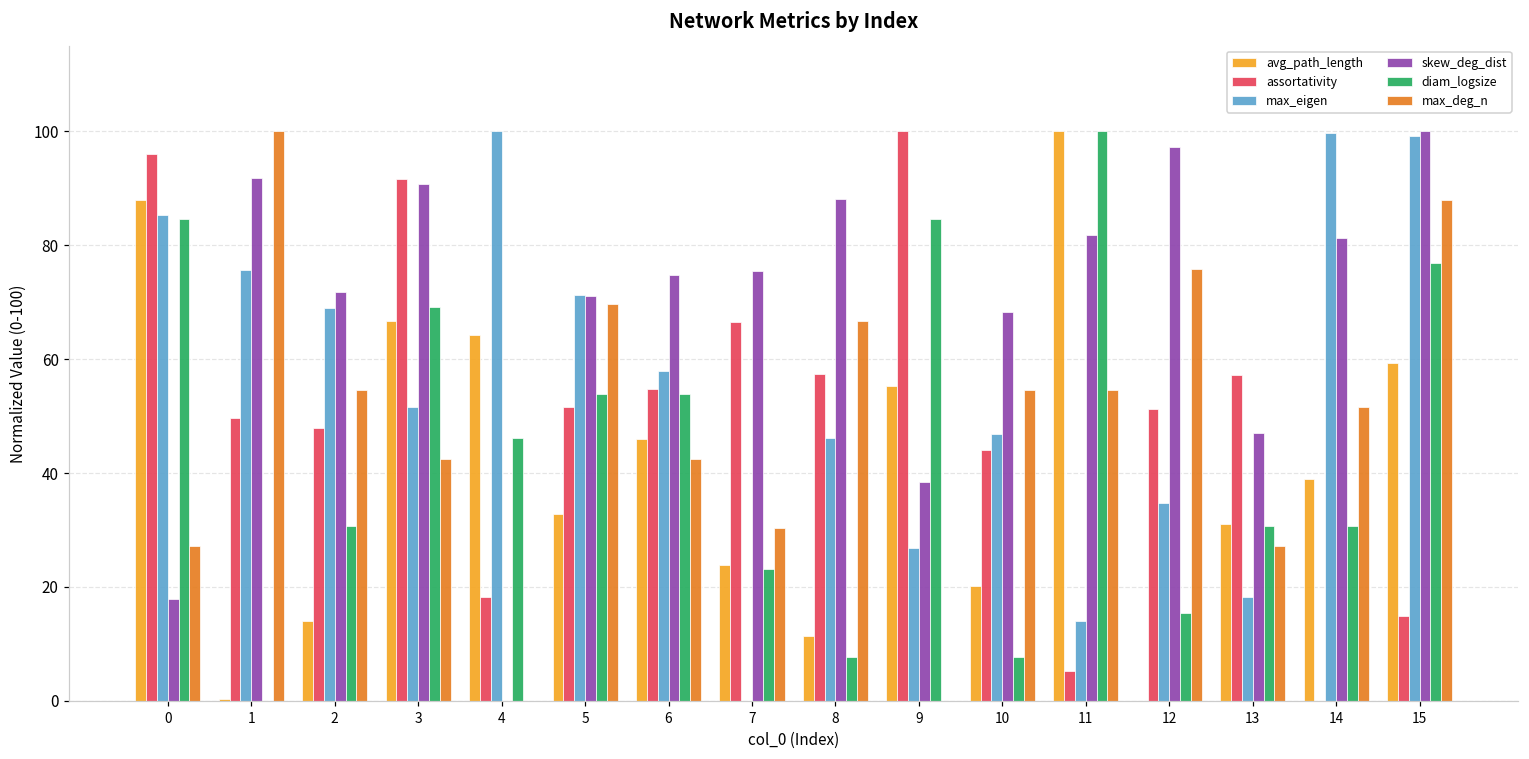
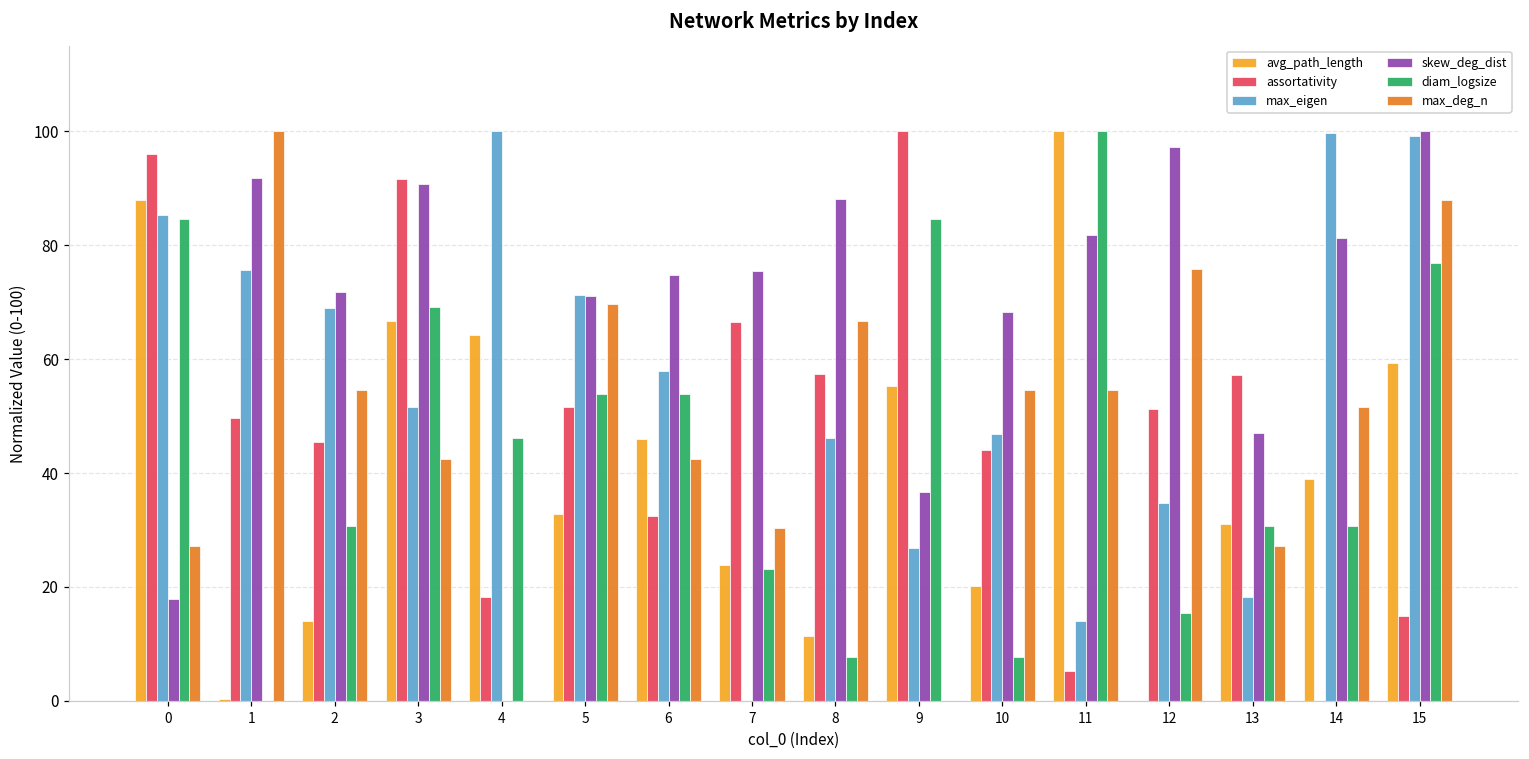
  {
    "assortativity": {
      "0": 96,
      "1": 50,
-     "2": 48,
+     "2": 45,
      "3": 92,
      "4": 18,
      "5": 52,
-     "6": 55,
+     "6": 33,
      "7": 66,
      "8": 57,
      "9": 100,
      "10": 44,
      "11": 5,
      "12": 51,
      "13": 57,
      "14": 0,
      "15": 15
    },
    "max_eigen": {
      "0": 85,
      "1": 76,
      "2": 69,
      "3": 52,
      "4": 100,
      "5": 71,
      "6": 58,
      "7": 0,
      "8": 46,
      "9": 27,
      "10": 47,
      "11": 14,
      "12": 35,
      "13": 18,
      "14": 100,
      "15": 99
    },
    "skew_deg_dist": {
      "0": 18,
      "1": 92,
      "2": 72,
      "3": 91,
      "4": 0,
      "5": 71,
      "6": 75,
      "7": 76,
      "8": 88,
-     "9": 38,
+     "9": 37,
      "10": 68,
      "11": 82,
      "12": 97,
      "13": 47,
      "14": 81,
      "15": 100
    },
    "diam_logsize": {
      "0": 85,
      "1": 0,
      "2": 31,
      "3": 69,
      "4": 46,
      "5": 54,
      "6": 54,
      "7": 23,
      "8": 8,
      "9": 85,
      "10": 8,
      "11": 100,
      "12": 15,
      "13": 31,
      "14": 31,
      "15": 77
    }
  }
